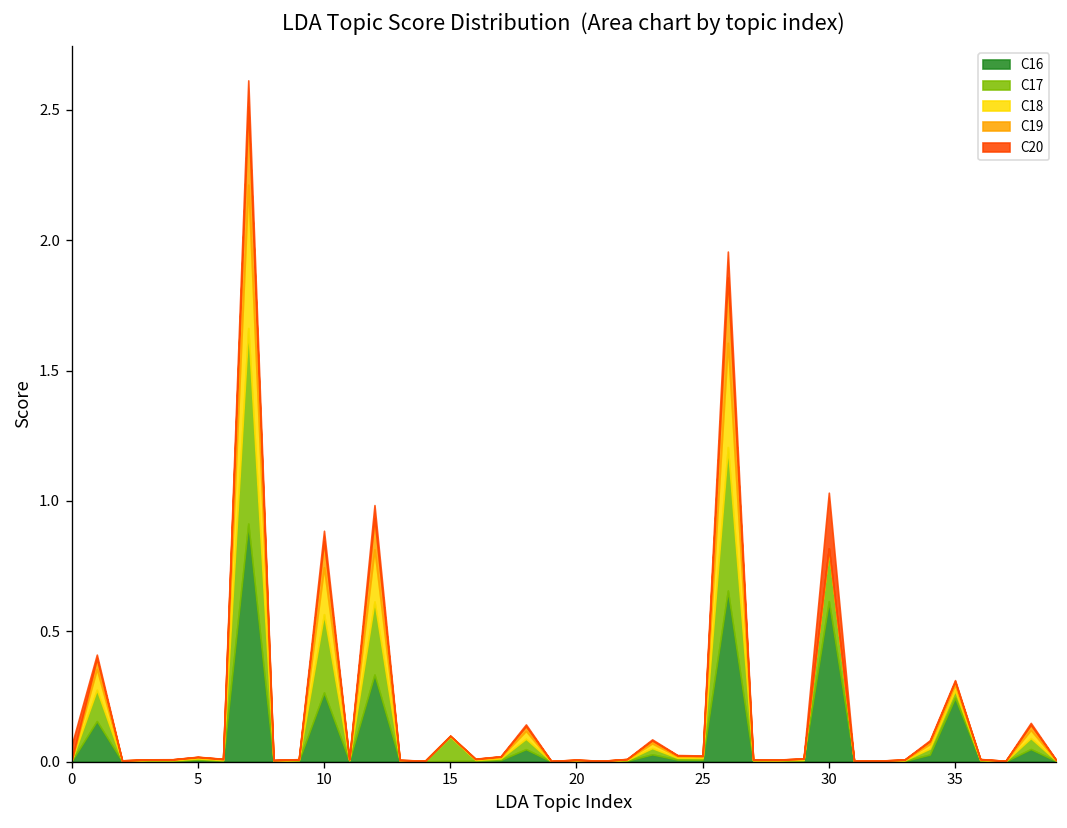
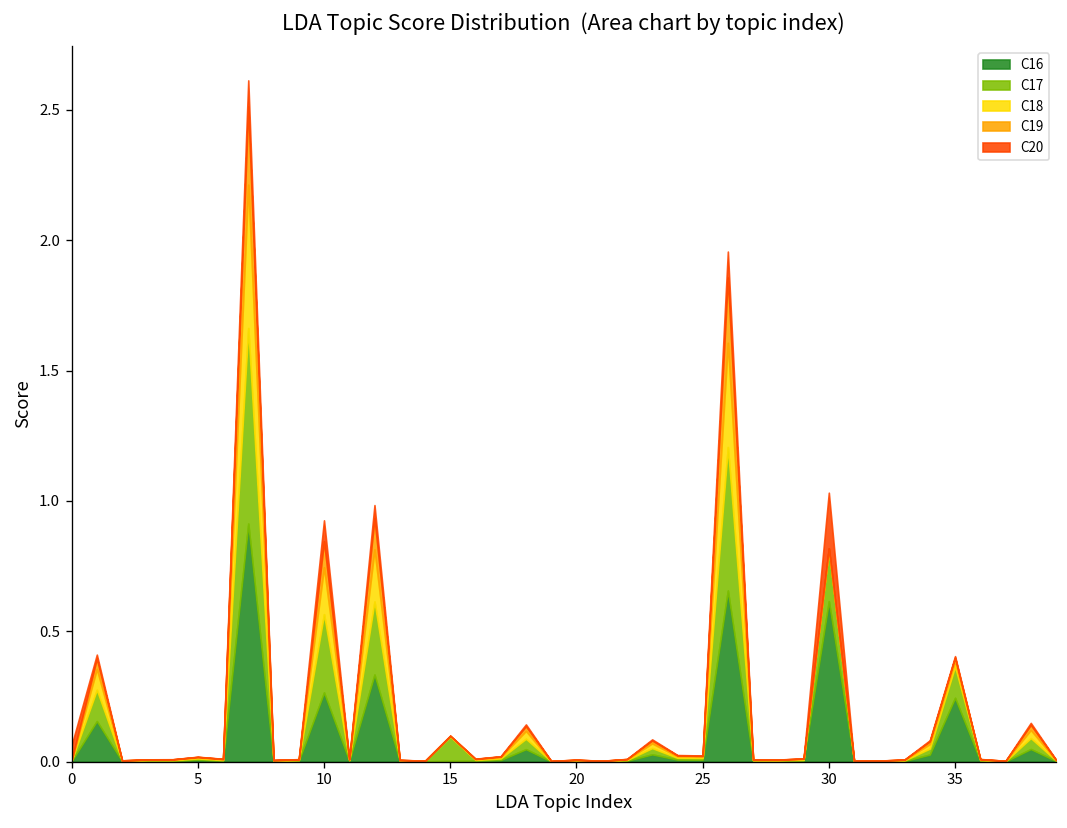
  {
    "C16": {
      "10": 0.27,
      "30": 0.62,
      "35": 0.24
    },
    "C17": {
      "10": 0.30,
-     "35": 0.03
+     "35": 0.12
    },
    "C20": {
      "0": 0.06,
-     "10": 0.04,
+     "10": 0.08,
      "30": 0.21
    }
  }
